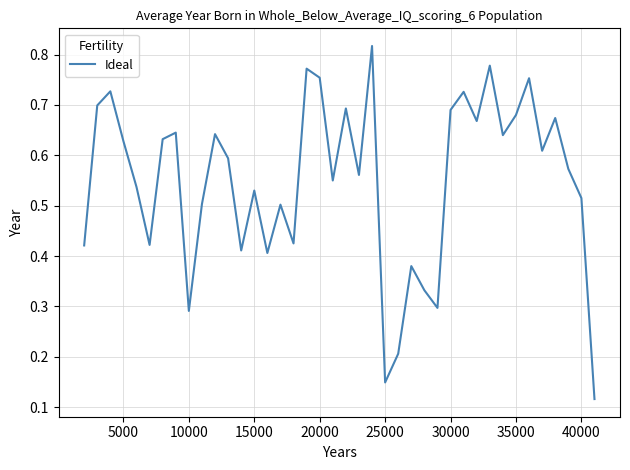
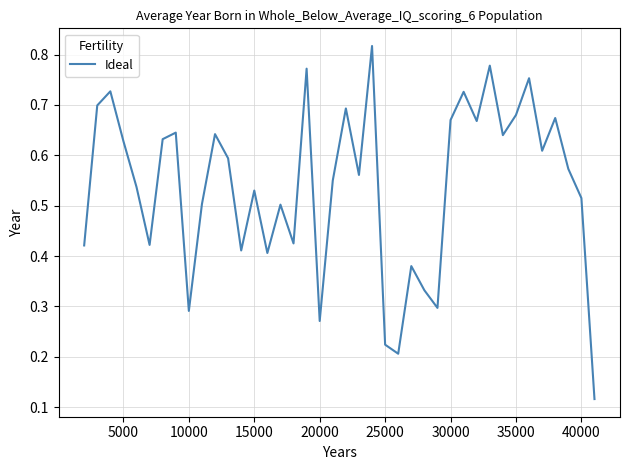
  {
    "5000": 0.63,
    "10000": 0.29,
    "15000": 0.53,
-   "20000": 0.75,
-   "25000": 0.15,
-   "30000": 0.69,
+   "20000": 0.27,
+   "25000": 0.22,
+   "30000": 0.67,
    "35000": 0.68,
    "40000": 0.52
  }
